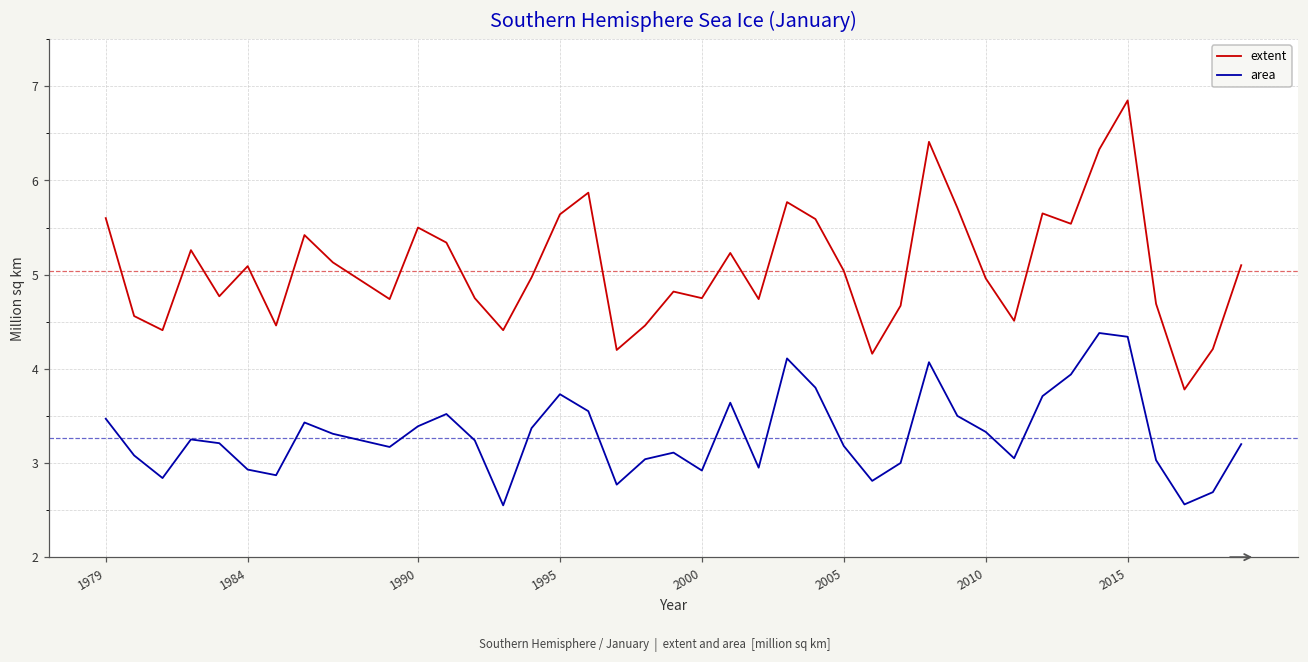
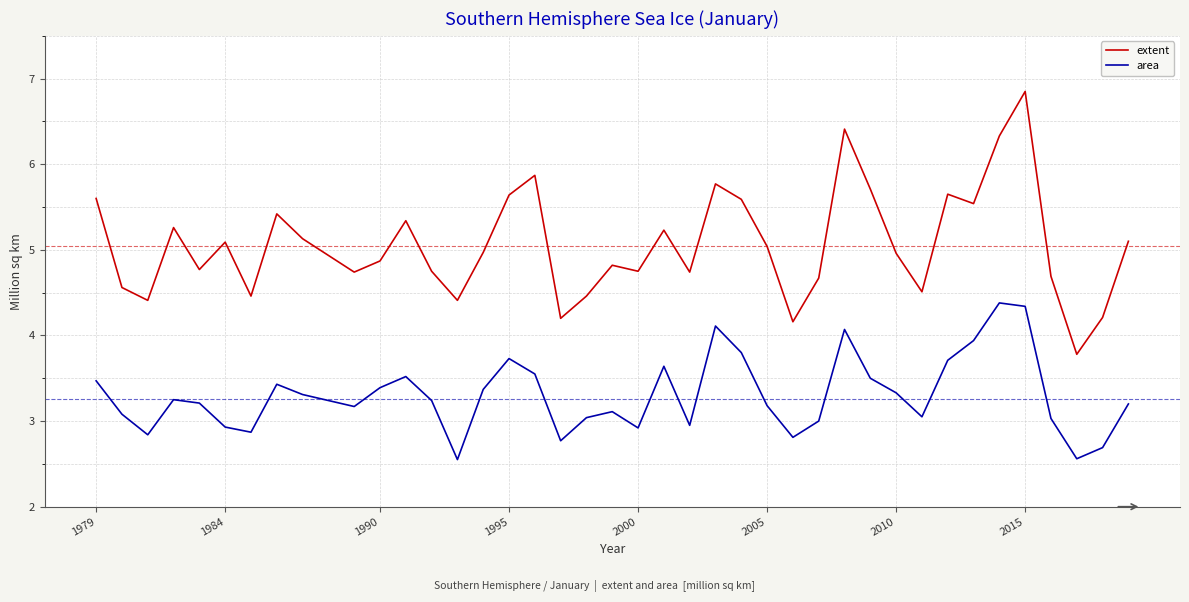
  {
    "extent": {
      "1979": 5.6,
      "1984": 5.1,
-     "1990": 5.5,
+     "1990": 4.9,
      "1995": 5.6,
      "2000": 4.8,
      "2005": 5.0,
      "2010": 5.0,
      "2015": 6.9
    },
    "area": {
      "1979": 3.5,
      "1984": 2.9,
      "1990": 3.4,
      "1995": 3.7,
      "2000": 2.9,
      "2005": 3.2,
      "2010": 3.3,
      "2015": 4.3
    }
  }
